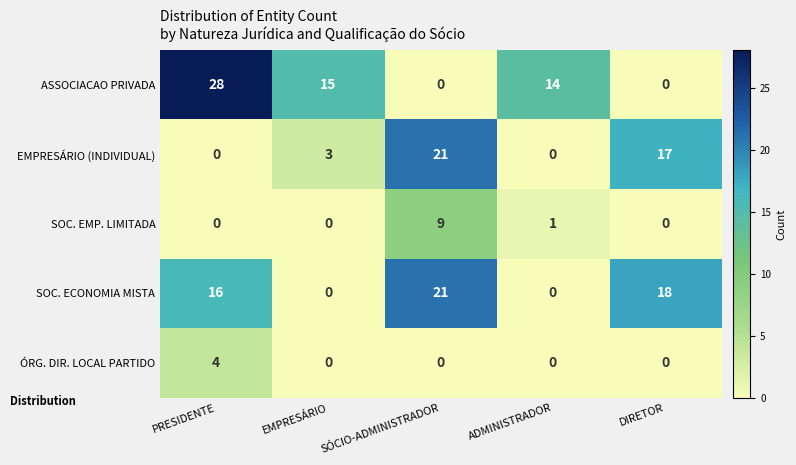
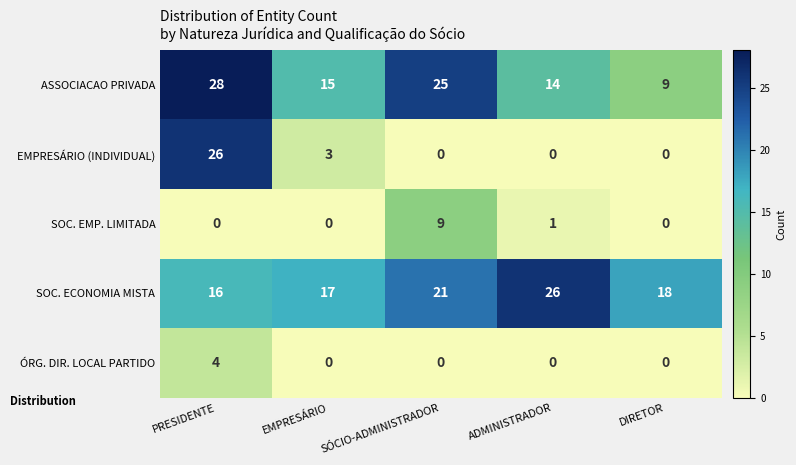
  {
    "ASSOCIACAO PRIVADA": {
      "PRESIDENTE": 28,
      "EMPRESÁRIO": 15,
-     "SÓCIO-ADMINISTRADOR": 0,
+     "SÓCIO-ADMINISTRADOR": 25,
      "ADMINISTRADOR": 14,
-     "DIRETOR": 0
+     "DIRETOR": 9
    },
    "EMPRESÁRIO (INDIVIDUAL)": {
-     "PRESIDENTE": 0,
+     "PRESIDENTE": 26,
      "EMPRESÁRIO": 3,
-     "SÓCIO-ADMINISTRADOR": 21,
+     "SÓCIO-ADMINISTRADOR": 0,
      "ADMINISTRADOR": 0,
-     "DIRETOR": 17
+     "DIRETOR": 0
    },
    "SOC. EMP. LIMITADA": {
      "PRESIDENTE": 0,
      "EMPRESÁRIO": 0,
      "SÓCIO-ADMINISTRADOR": 9,
      "ADMINISTRADOR": 1,
      "DIRETOR": 0
    },
    "SOC. ECONOMIA MISTA": {
      "PRESIDENTE": 16,
-     "EMPRESÁRIO": 0,
+     "EMPRESÁRIO": 17,
      "SÓCIO-ADMINISTRADOR": 21,
-     "ADMINISTRADOR": 0,
+     "ADMINISTRADOR": 26,
      "DIRETOR": 18
    },
    "ÓRG. DIR. LOCAL PARTIDO": {
      "PRESIDENTE": 4,
      "EMPRESÁRIO": 0,
      "SÓCIO-ADMINISTRADOR": 0,
      "ADMINISTRADOR": 0,
      "DIRETOR": 0
    }
  }
